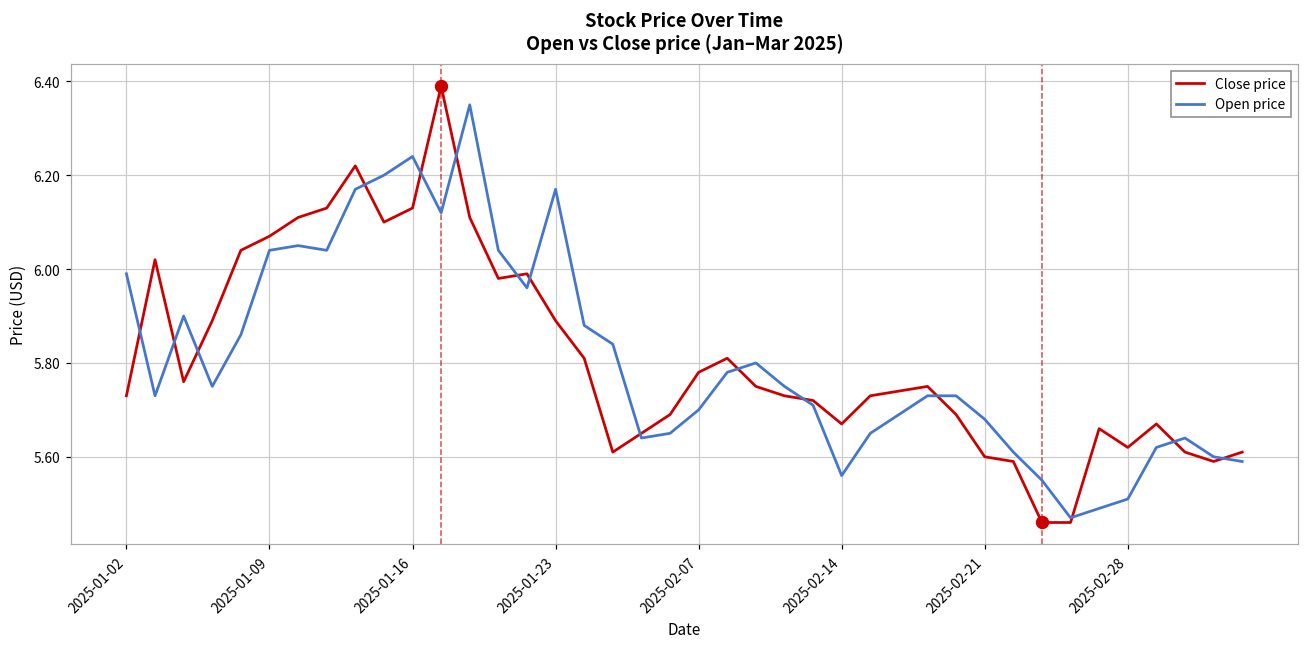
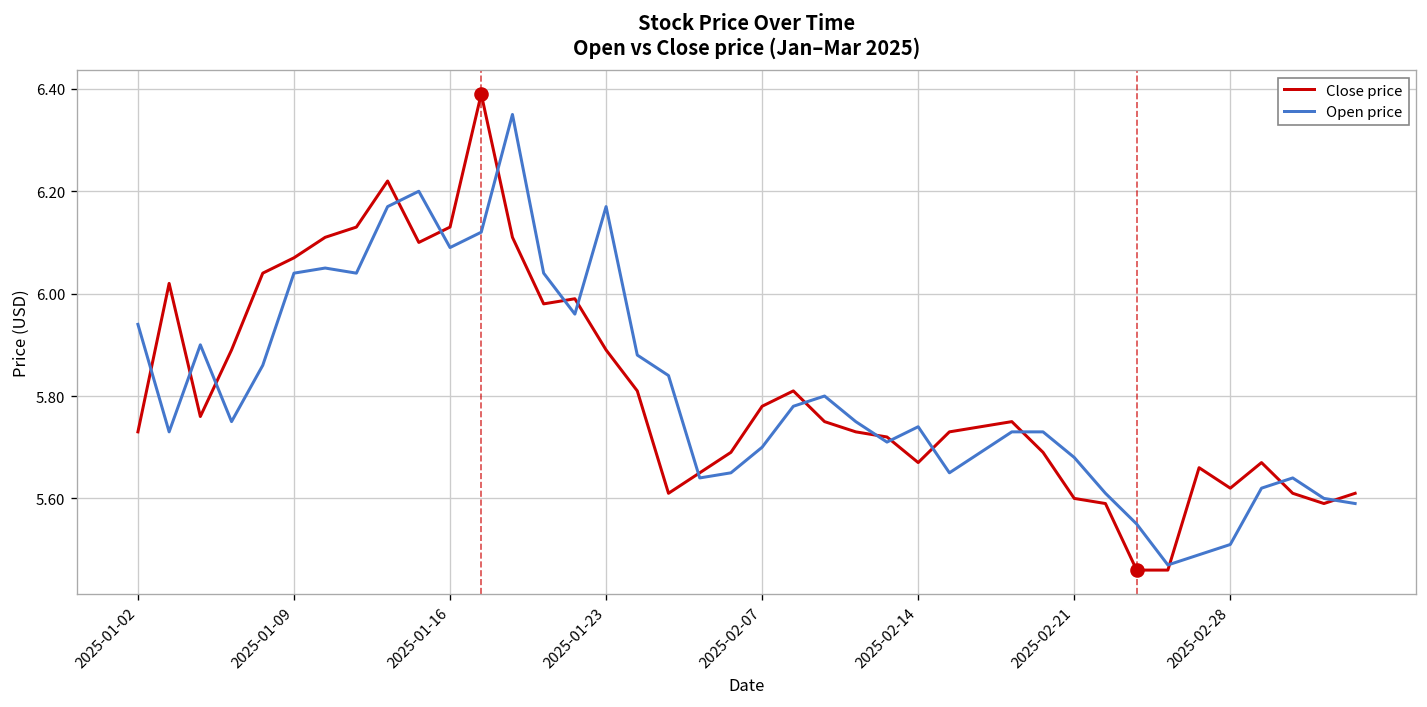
  {
    "Open price": {
-     "2025-01-02": 5.99,
+     "2025-01-02": 5.94,
      "2025-01-09": 6.04,
-     "2025-01-16": 6.24,
+     "2025-01-16": 6.09,
      "2025-01-23": 6.17,
      "2025-02-07": 5.70,
-     "2025-02-14": 5.56,
+     "2025-02-14": 5.74,
      "2025-02-21": 5.68,
      "2025-02-28": 5.51
    }
  }
